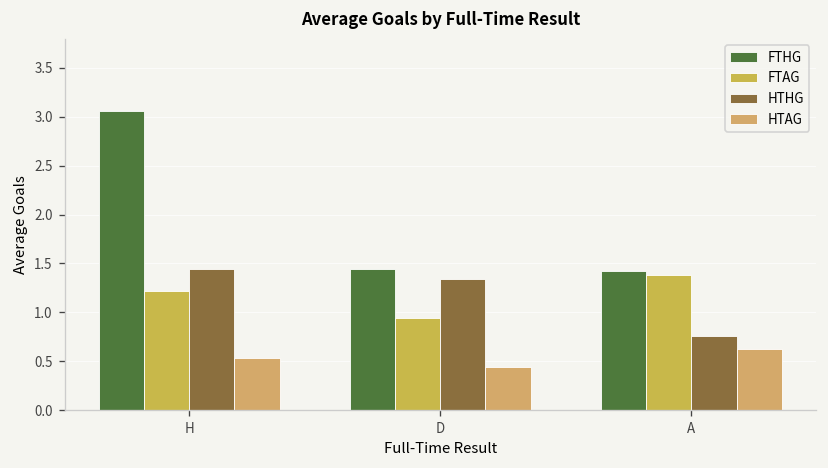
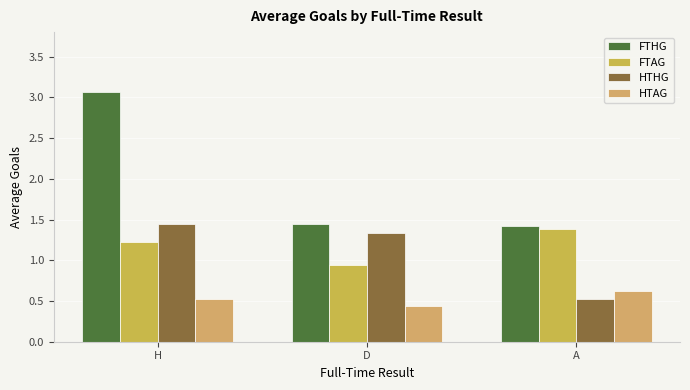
  {
    "FTHG": {
      "H": 3.1,
      "D": 1.4,
      "A": 1.4
    },
    "HTHG": {
      "H": 1.4,
      "D": 1.3,
-     "A": 0.8
+     "A": 0.5
    }
  }
